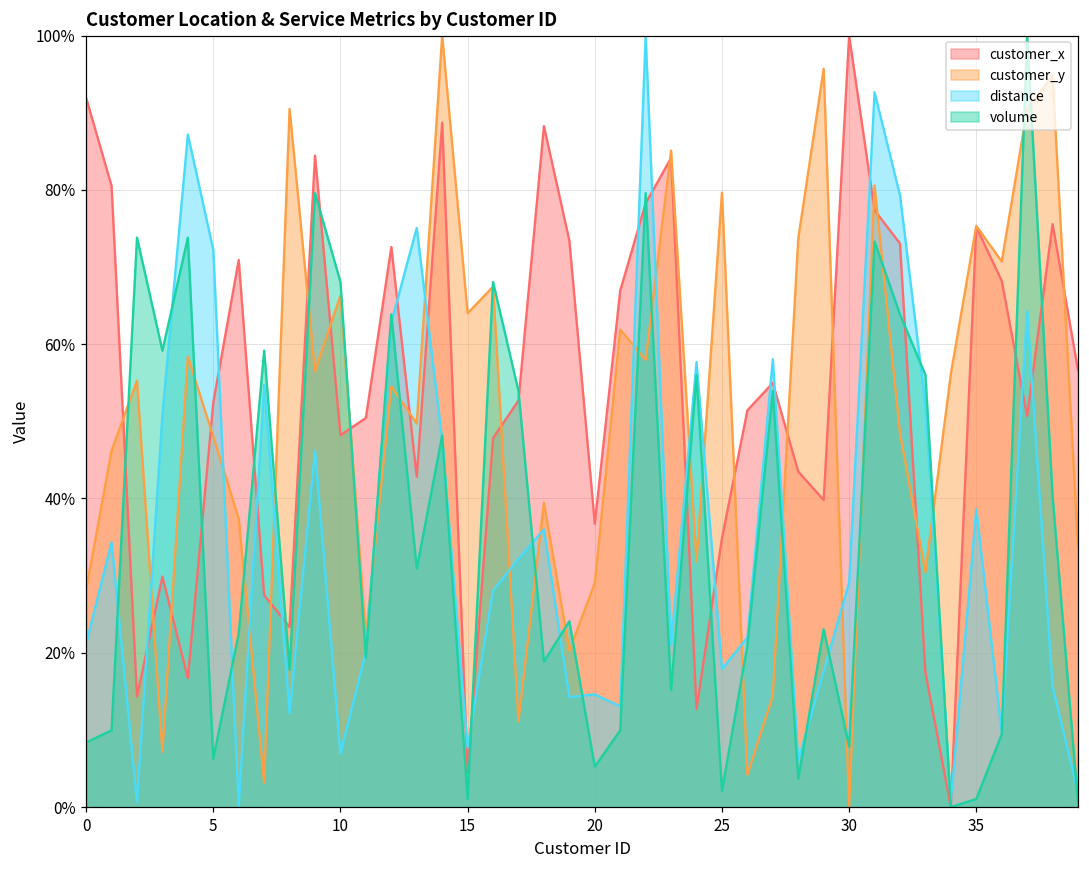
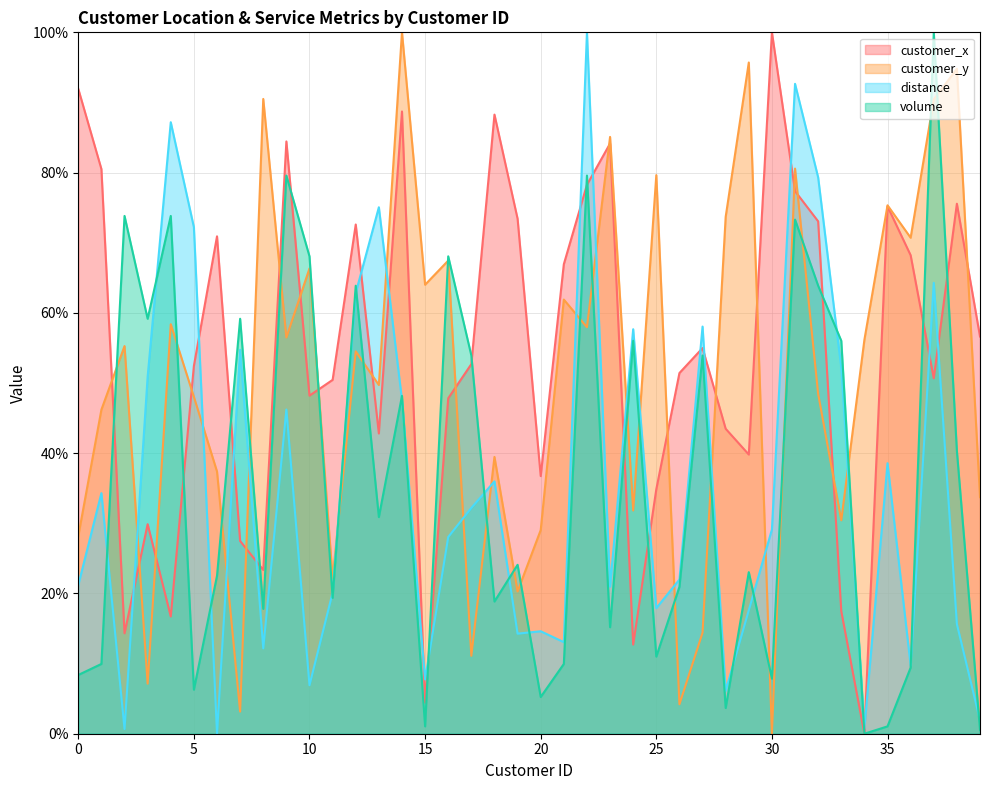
  {
    "distance": {
      "0": "21%",
      "5": "72%",
      "10": "7%",
      "15": "8%",
      "20": "15%",
      "25": "18%",
      "30": "29%",
      "35": "39%"
    },
    "volume": {
      "0": "8%",
      "5": "6%",
      "10": "68%",
      "15": "1%",
      "20": "5%",
-     "25": "2%",
+     "25": "11%",
      "30": "8%",
      "35": "1%"
    }
  }
